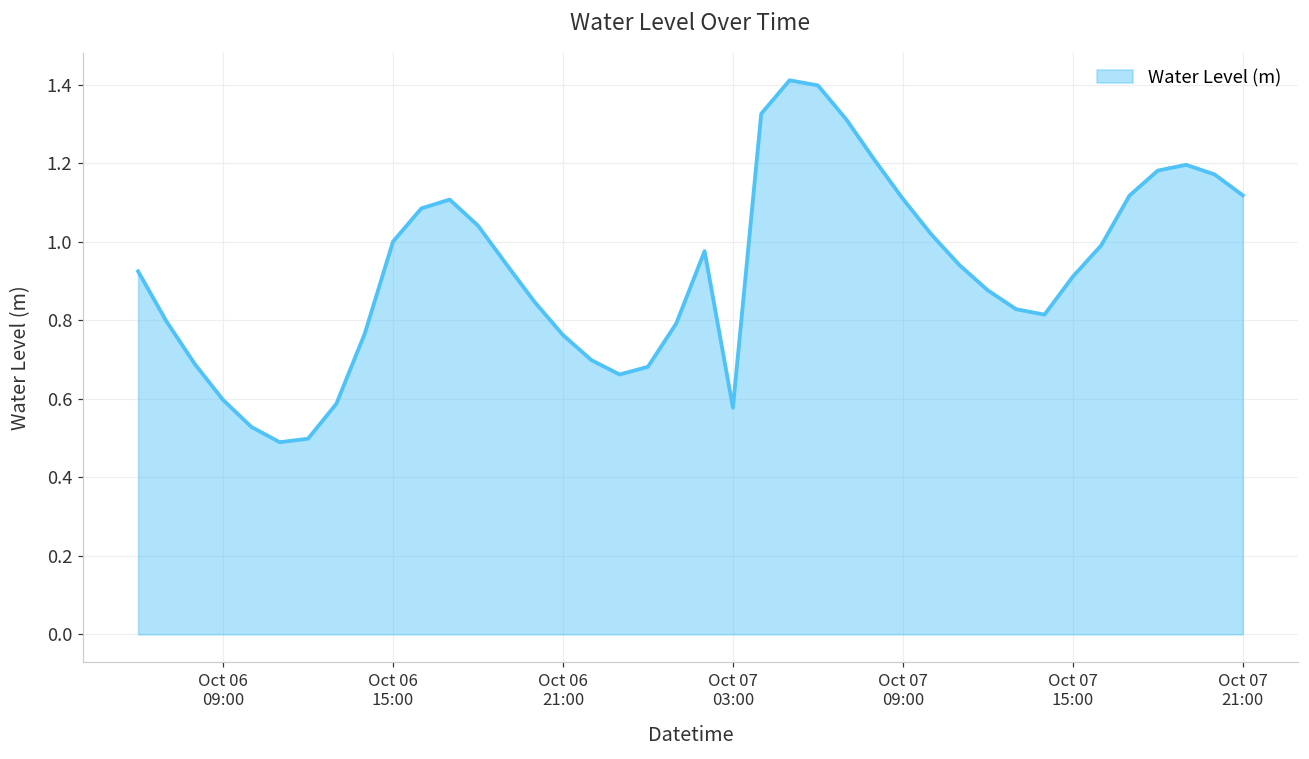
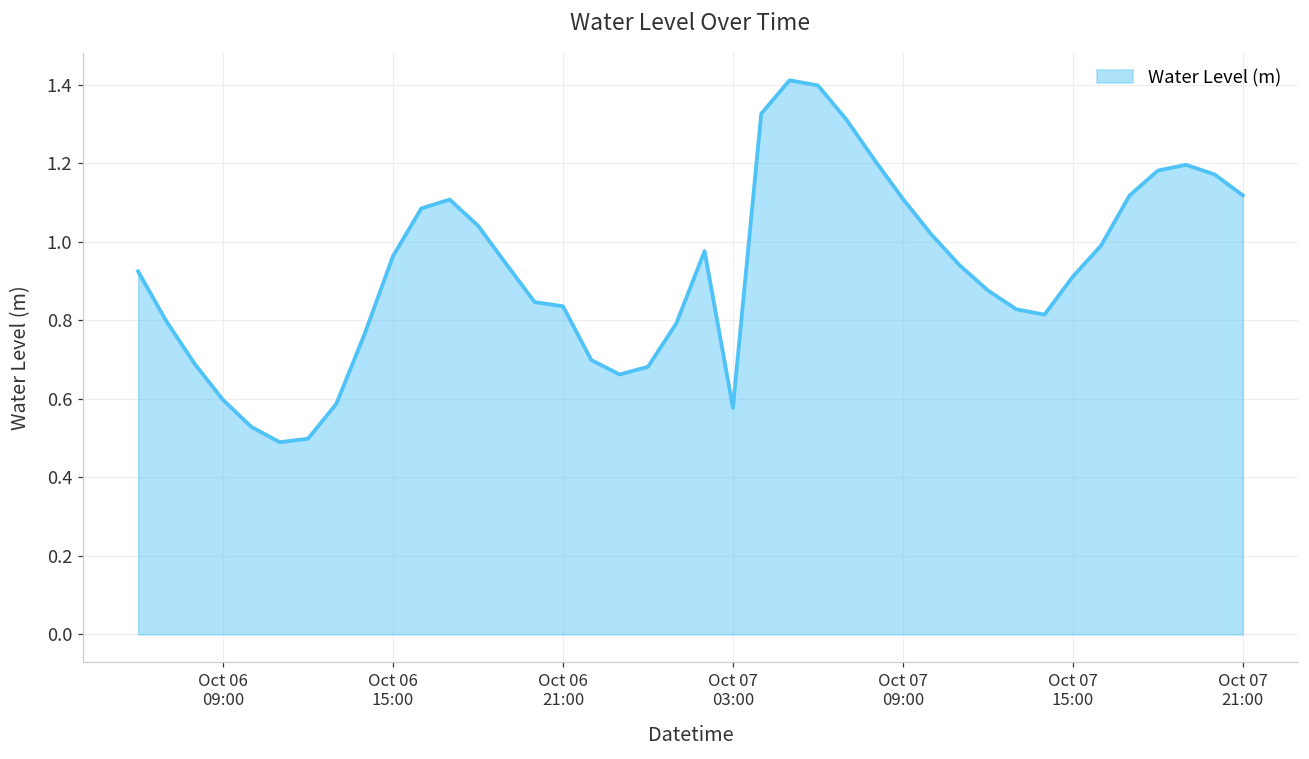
  {
    "Oct 06 09:00": 0.60,
-   "Oct 06 15:00": 1.00,
-   "Oct 06 21:00": 0.76,
+   "Oct 06 15:00": 0.96,
+   "Oct 06 21:00": 0.84,
    "Oct 07 03:00": 0.58,
    "Oct 07 09:00": 1.11,
    "Oct 07 15:00": 0.91,
    "Oct 07 21:00": 1.12
  }
